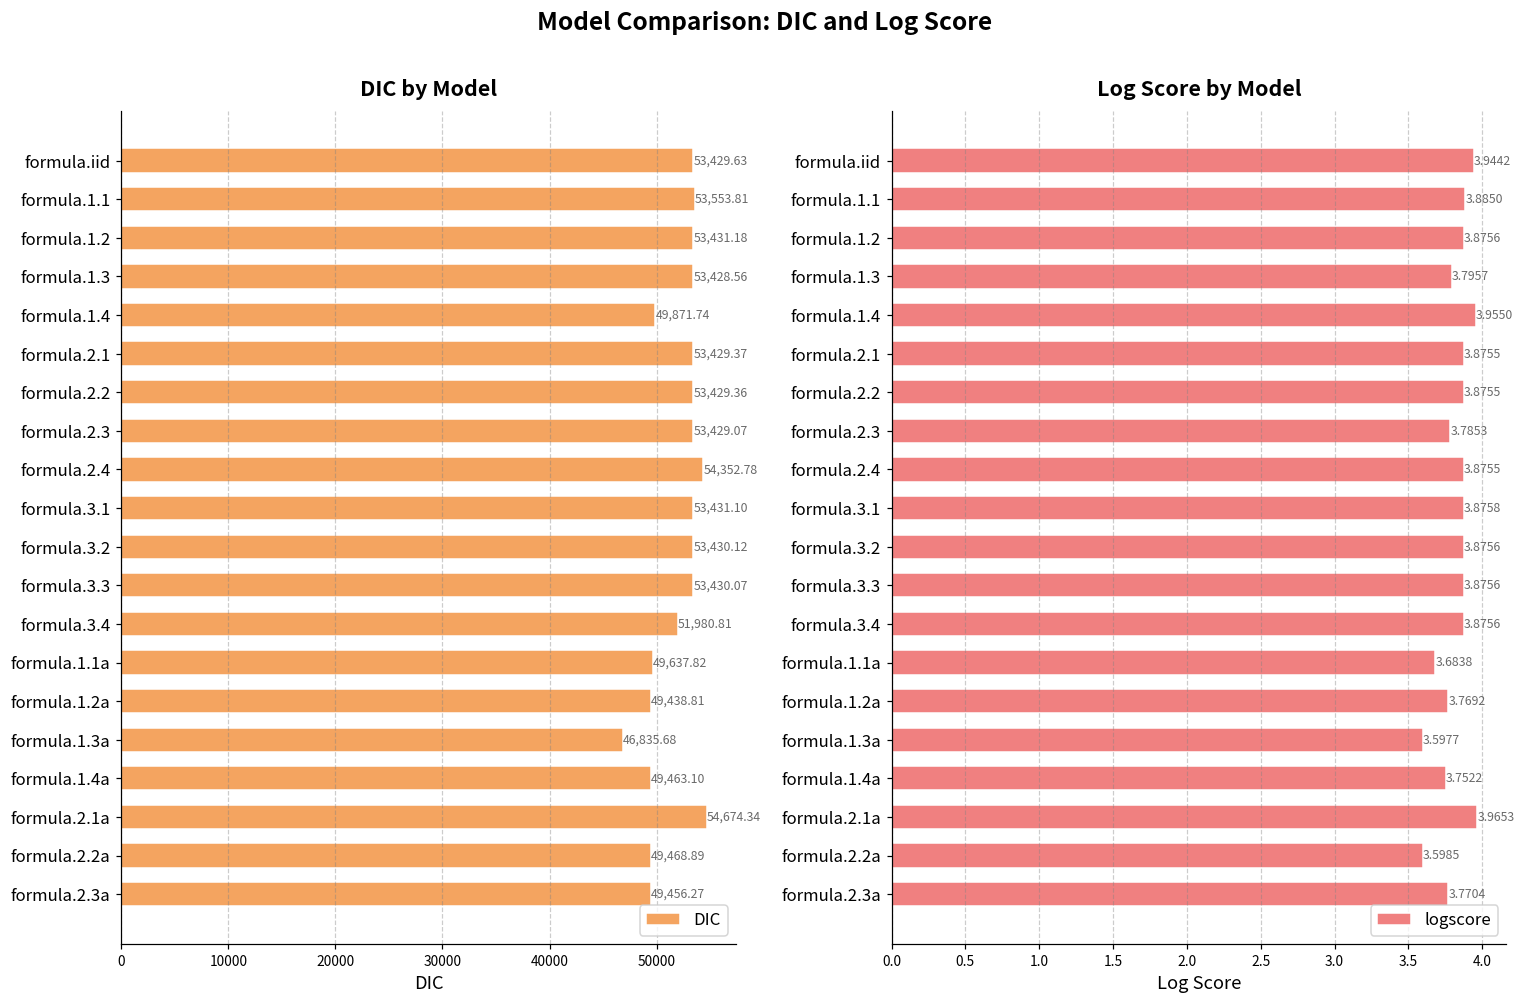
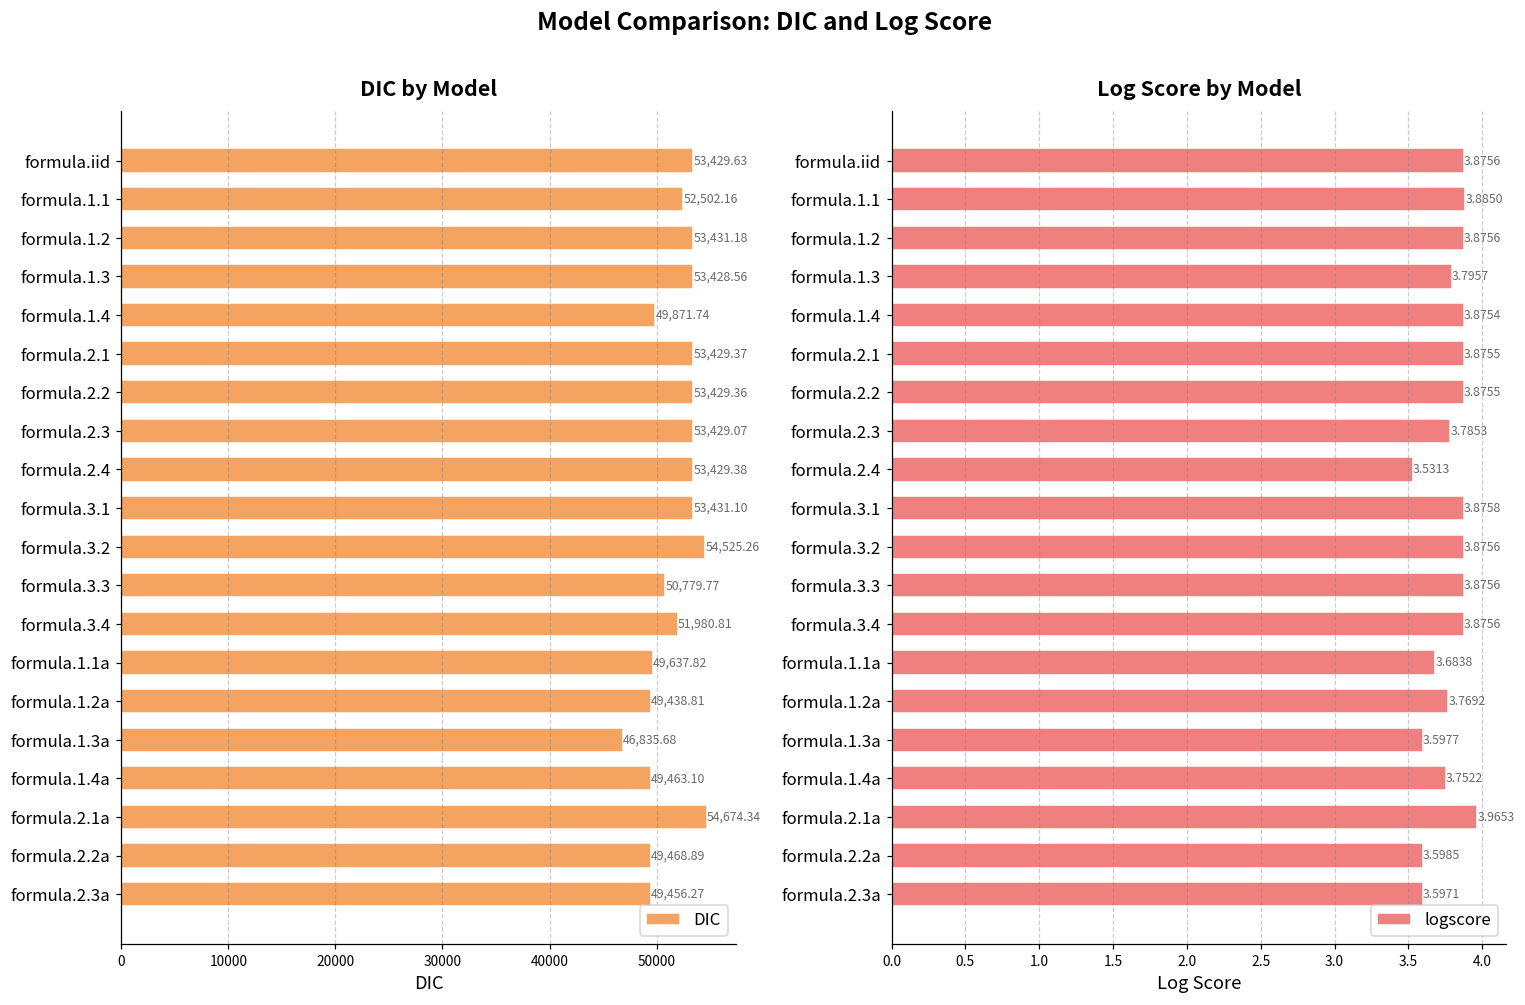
  {
    "DIC by Model": {
      "formula.iid": "53,429.63",
-     "formula.1.1": "53,553.81",
+     "formula.1.1": "52,502.16",
      "formula.1.2": "53,431.18",
      "formula.1.3": "53,428.56",
      "formula.1.4": "49,871.74",
      "formula.2.1": "53,429.37",
      "formula.2.2": "53,429.36",
      "formula.2.3": "53,429.07",
-     "formula.2.4": "54,352.78",
+     "formula.2.4": "53,429.38",
      "formula.3.1": "53,431.10",
-     "formula.3.2": "53,430.12",
-     "formula.3.3": "53,430.07",
+     "formula.3.2": "54,525.26",
+     "formula.3.3": "50,779.77",
      "formula.3.4": "51,980.81",
      "formula.1.1a": "49,637.82",
      "formula.1.2a": "49,438.81",
      "formula.1.3a": "46,835.68",
      "formula.1.4a": "49,463.10",
      "formula.2.1a": "54,674.34",
      "formula.2.2a": "49,468.89",
      "formula.2.3a": "49,456.27"
    },
    "Log Score by Model": {
-     "formula.iid": "3.9442",
+     "formula.iid": "3.8756",
      "formula.1.1": "3.8850",
      "formula.1.2": "3.8756",
      "formula.1.3": "3.7957",
-     "formula.1.4": "3.9550",
+     "formula.1.4": "3.8754",
      "formula.2.1": "3.8755",
      "formula.2.2": "3.8755",
      "formula.2.3": "3.7853",
-     "formula.2.4": "3.8755",
+     "formula.2.4": "3.5313",
      "formula.3.1": "3.8758",
      "formula.3.2": "3.8756",
      "formula.3.3": "3.8756",
      "formula.3.4": "3.8756",
      "formula.1.1a": "3.6838",
      "formula.1.2a": "3.7692",
      "formula.1.3a": "3.5977",
      "formula.1.4a": "3.7522",
      "formula.2.1a": "3.9653",
      "formula.2.2a": "3.5985",
-     "formula.2.3a": "3.7704"
+     "formula.2.3a": "3.5971"
    }
  }
